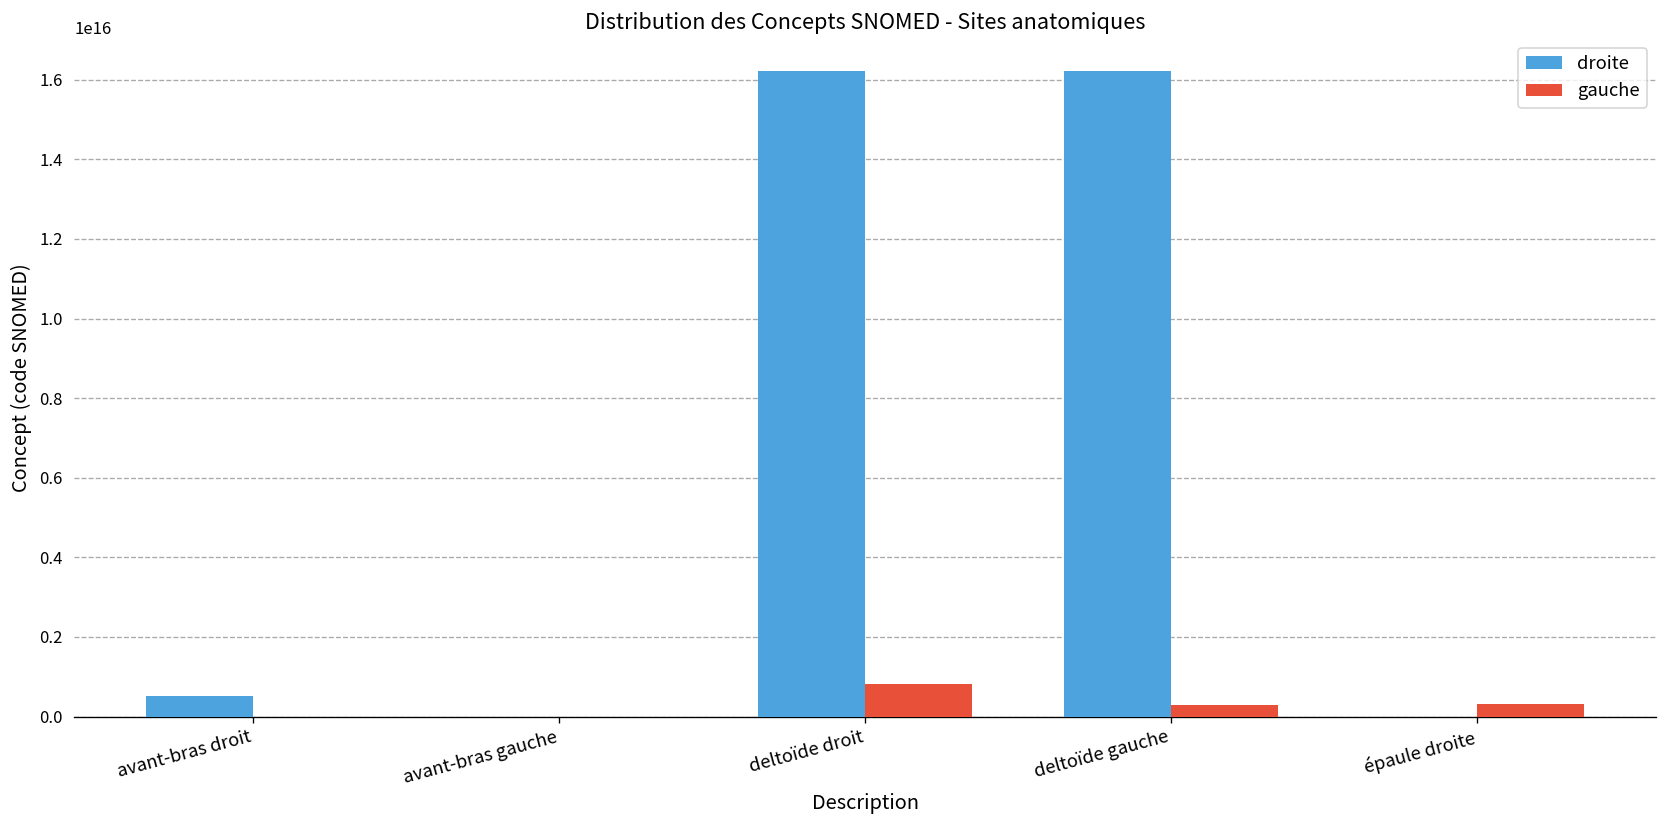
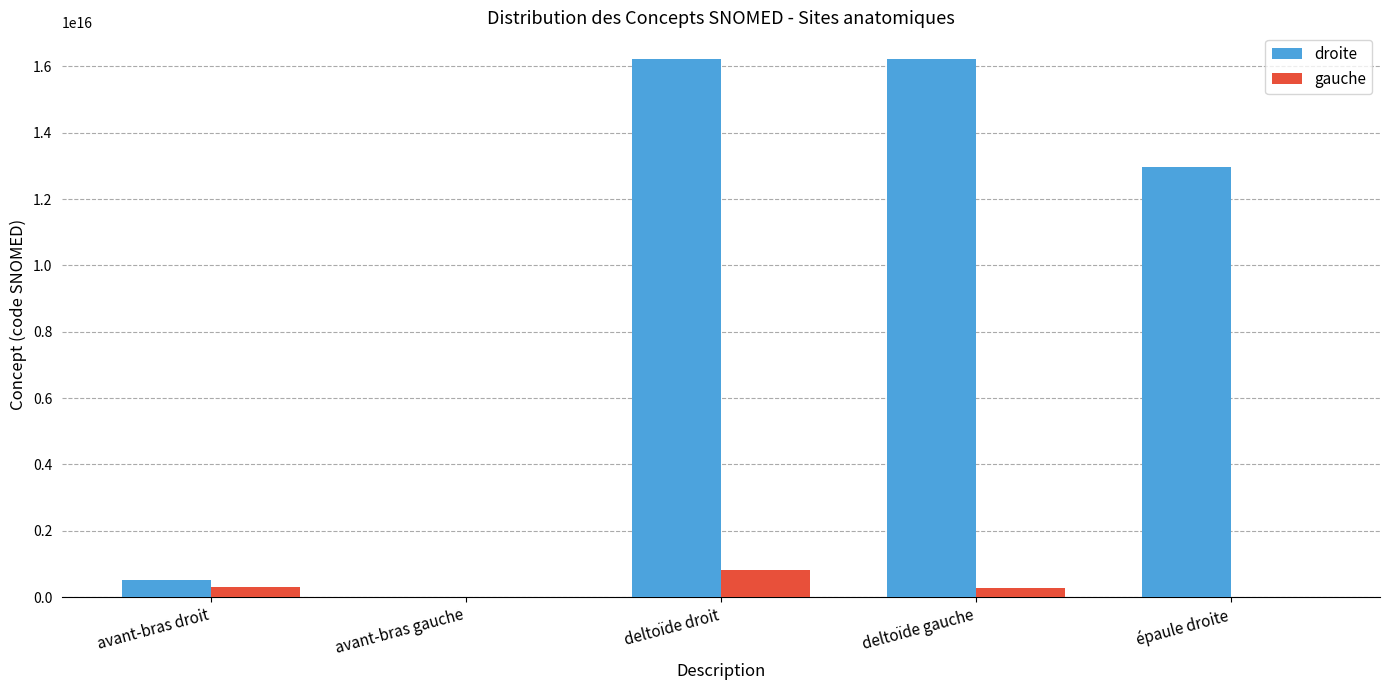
  {
    "droite": {
      "avant-bras droit": 500000000000000,
      "deltoïde droit": 16200000000000000,
      "deltoïde gauche": 16200000000000000,
-     "épaule droite": 0
+     "épaule droite": 13000000000000000
    },
    "gauche": {
-     "avant-bras droit": 0,
+     "avant-bras droit": 300000000000000,
      "deltoïde droit": 800000000000000,
      "deltoïde gauche": 300000000000000,
-     "épaule droite": 300000000000000
+     "épaule droite": 0
    }
  }
